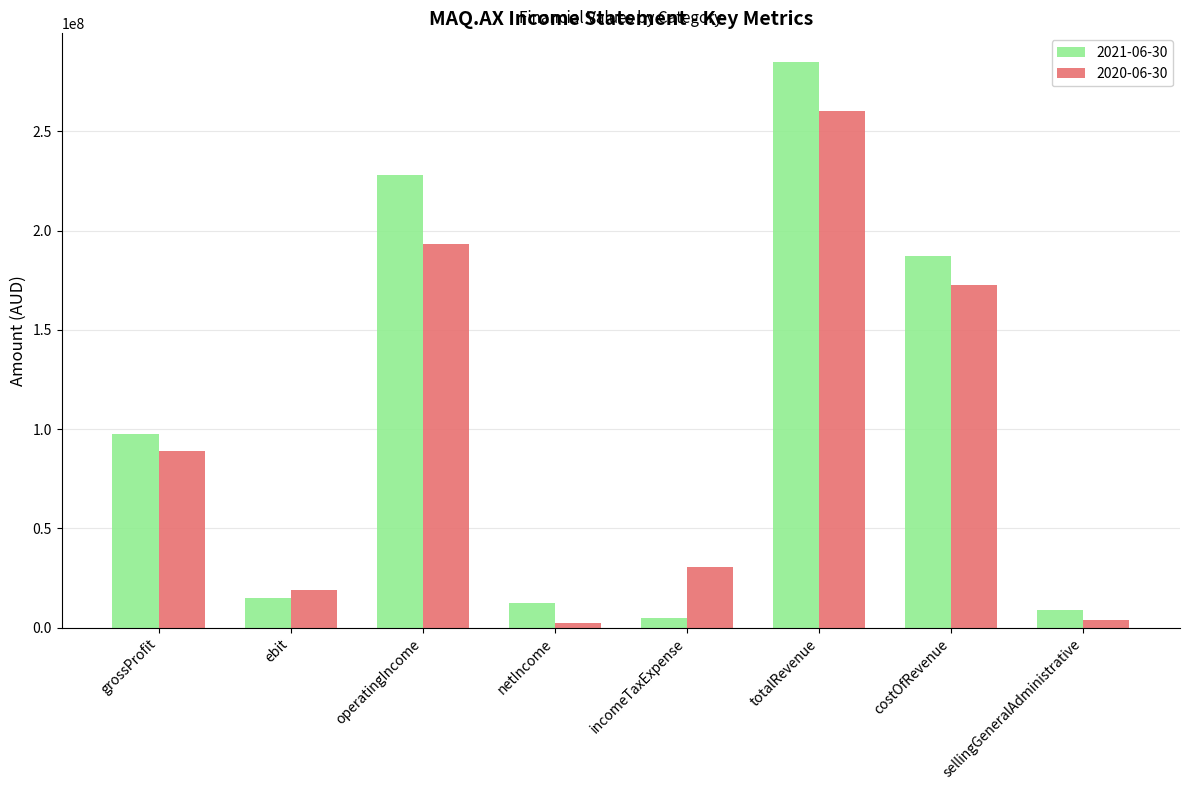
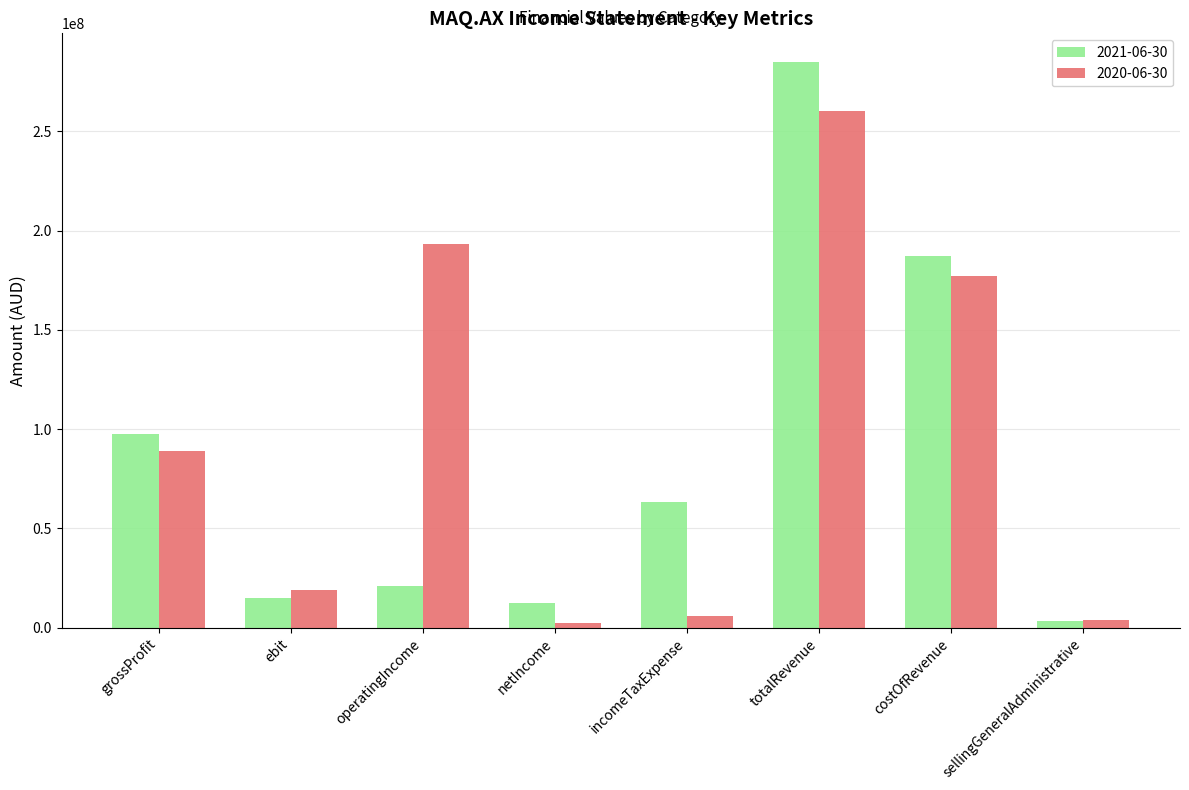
  {
    "2021-06-30": {
      "grossProfit": 98000000,
      "ebit": 15000000,
-     "operatingIncome": 228000000,
+     "operatingIncome": 21000000,
      "netIncome": 13000000,
-     "incomeTaxExpense": 5000000,
+     "incomeTaxExpense": 63000000,
      "totalRevenue": 285000000,
      "costOfRevenue": 187000000,
-     "sellingGeneralAdministrative": 9000000
+     "sellingGeneralAdministrative": 3000000
    },
    "2020-06-30": {
      "grossProfit": 89000000,
      "ebit": 19000000,
      "operatingIncome": 193000000,
      "netIncome": 2000000,
-     "incomeTaxExpense": 30000000,
+     "incomeTaxExpense": 6000000,
      "totalRevenue": 260000000,
-     "costOfRevenue": 173000000,
+     "costOfRevenue": 177000000,
      "sellingGeneralAdministrative": 4000000
    }
  }
